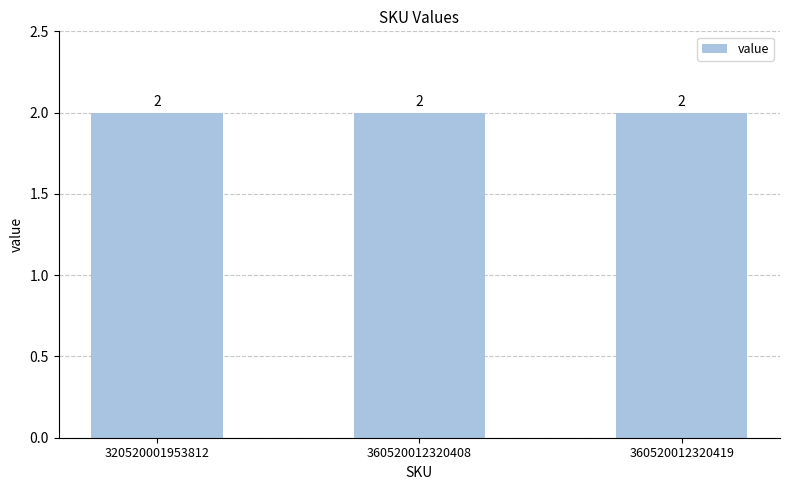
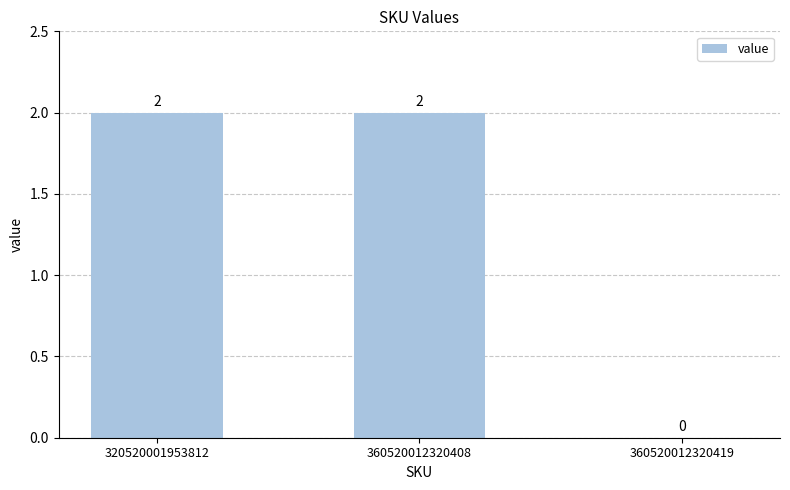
  {
    "320520001953812": 2,
    "360520012320408": 2,
-   "360520012320419": 2
+   "360520012320419": 0
  }
